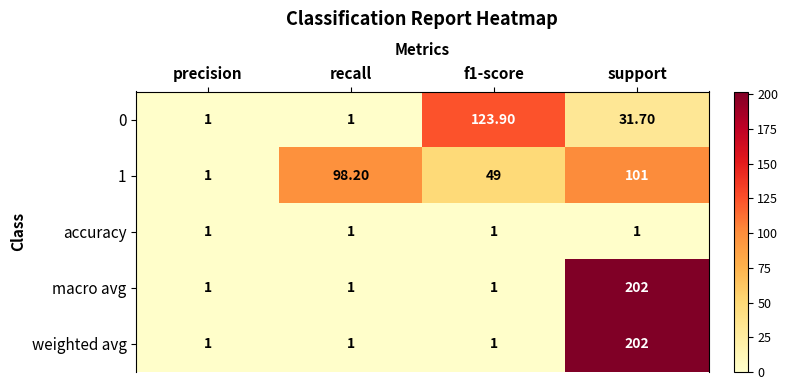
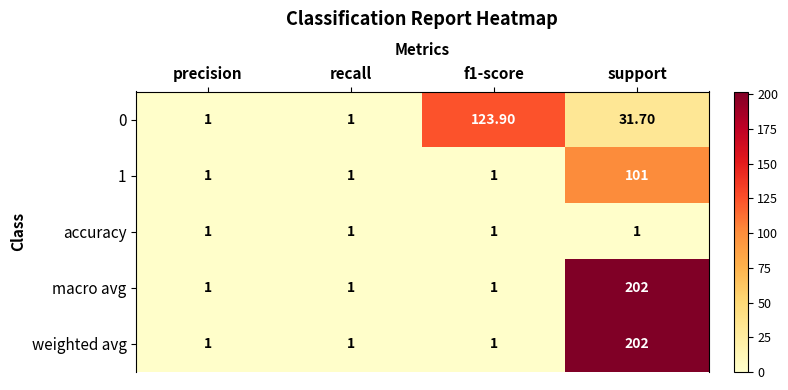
  {
    "0": {
      "precision": 1,
      "recall": 1,
      "f1-score": 123.90,
      "support": 31.70
    },
    "1": {
      "precision": 1,
-     "recall": 98.20,
-     "f1-score": 49,
+     "recall": 1,
+     "f1-score": 1,
      "support": 101
    },
    "accuracy": {
      "precision": 1,
      "recall": 1,
      "f1-score": 1,
      "support": 1
    },
    "macro avg": {
      "precision": 1,
      "recall": 1,
      "f1-score": 1,
      "support": 202
    },
    "weighted avg": {
      "precision": 1,
      "recall": 1,
      "f1-score": 1,
      "support": 202
    }
  }
